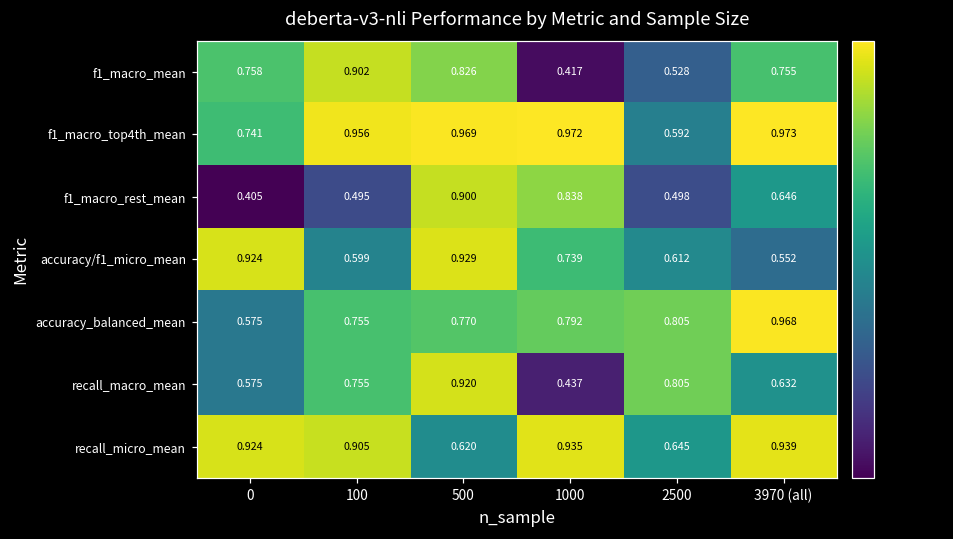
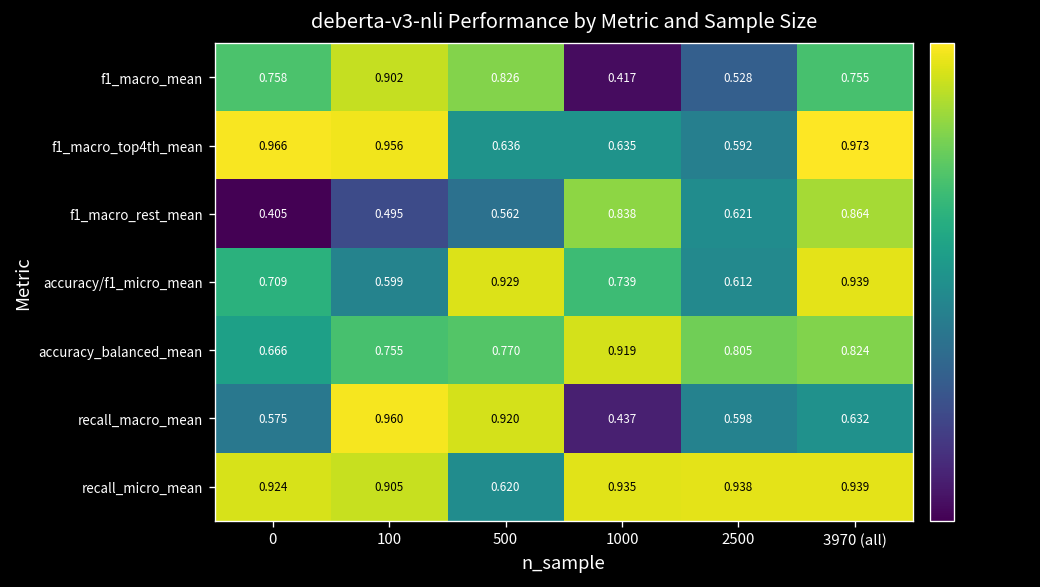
  {
    "f1_macro_mean": {
      "0": 0.758,
      "100": 0.902,
      "500": 0.826,
      "1000": 0.417,
      "2500": 0.528,
      "3970 (all)": 0.755
    },
    "f1_macro_top4th_mean": {
-     "0": 0.741,
+     "0": 0.966,
      "100": 0.956,
-     "500": 0.969,
-     "1000": 0.972,
+     "500": 0.636,
+     "1000": 0.635,
      "2500": 0.592,
      "3970 (all)": 0.973
    },
    "f1_macro_rest_mean": {
      "0": 0.405,
      "100": 0.495,
-     "500": 0.900,
+     "500": 0.562,
      "1000": 0.838,
-     "2500": 0.498,
-     "3970 (all)": 0.646
+     "2500": 0.621,
+     "3970 (all)": 0.864
    },
    "accuracy/f1_micro_mean": {
-     "0": 0.924,
+     "0": 0.709,
      "100": 0.599,
      "500": 0.929,
      "1000": 0.739,
      "2500": 0.612,
-     "3970 (all)": 0.552
+     "3970 (all)": 0.939
    },
    "accuracy_balanced_mean": {
-     "0": 0.575,
+     "0": 0.666,
      "100": 0.755,
      "500": 0.770,
-     "1000": 0.792,
+     "1000": 0.919,
      "2500": 0.805,
-     "3970 (all)": 0.968
+     "3970 (all)": 0.824
    },
    "recall_macro_mean": {
      "0": 0.575,
-     "100": 0.755,
+     "100": 0.960,
      "500": 0.920,
      "1000": 0.437,
-     "2500": 0.805,
+     "2500": 0.598,
      "3970 (all)": 0.632
    },
    "recall_micro_mean": {
      "0": 0.924,
      "100": 0.905,
      "500": 0.620,
      "1000": 0.935,
-     "2500": 0.645,
+     "2500": 0.938,
      "3970 (all)": 0.939
    }
  }
